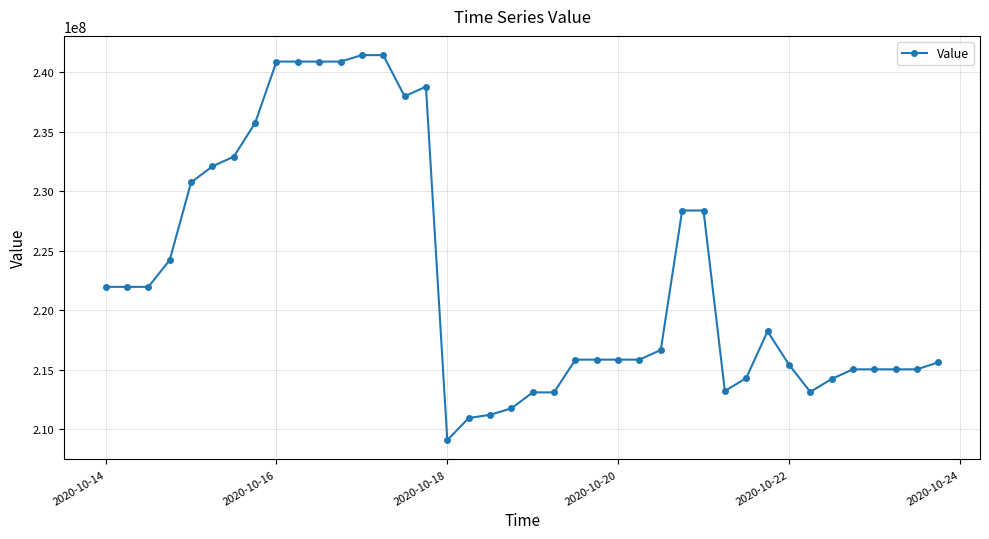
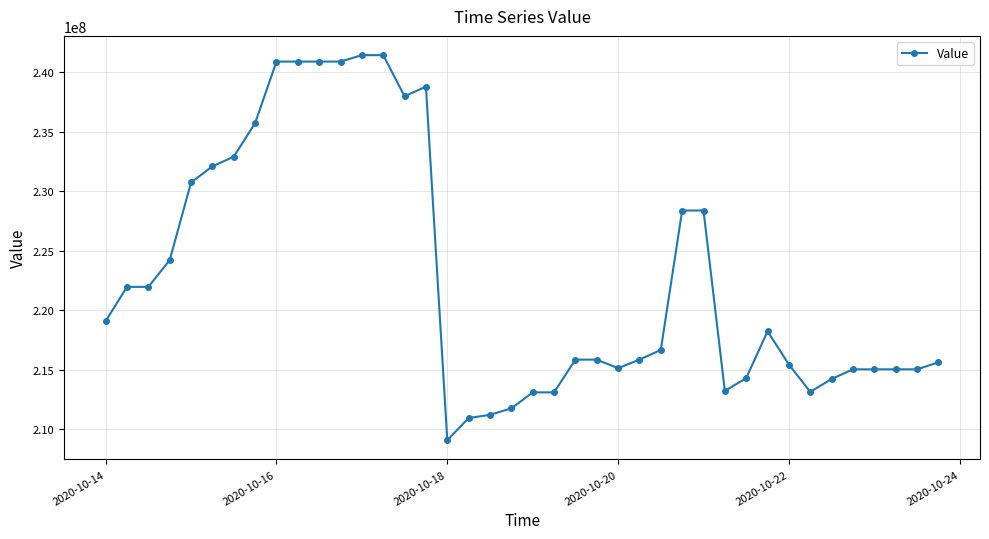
  {
-   "2020-10-14": 222000000,
+   "2020-10-14": 219100000,
    "2020-10-16": 240900000,
    "2020-10-18": 209100000,
-   "2020-10-20": 215900000,
+   "2020-10-20": 215100000,
    "2020-10-22": 215500000
  }
